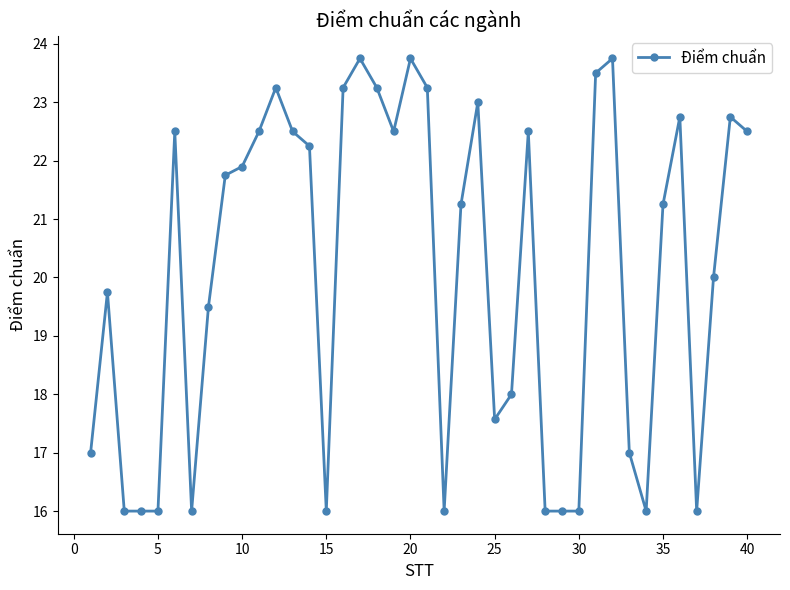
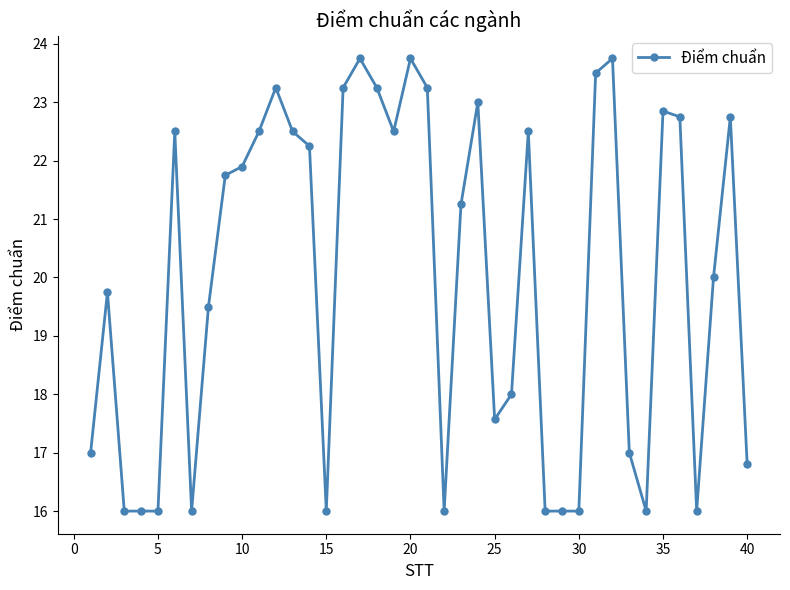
  {
    "5": 16.0,
    "10": 21.9,
    "15": 16.0,
    "20": 23.8,
    "25": 17.6,
    "30": 16.0,
-   "35": 21.3,
-   "40": 22.5
+   "35": 22.9,
+   "40": 16.8
  }
